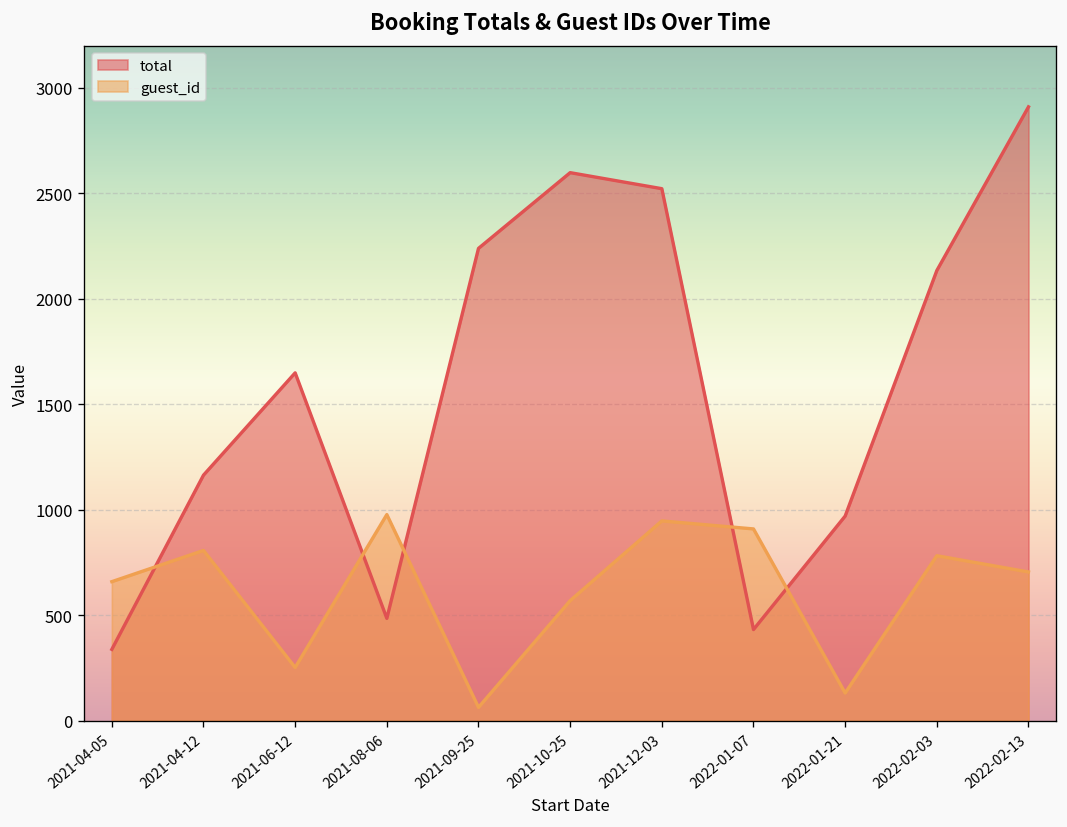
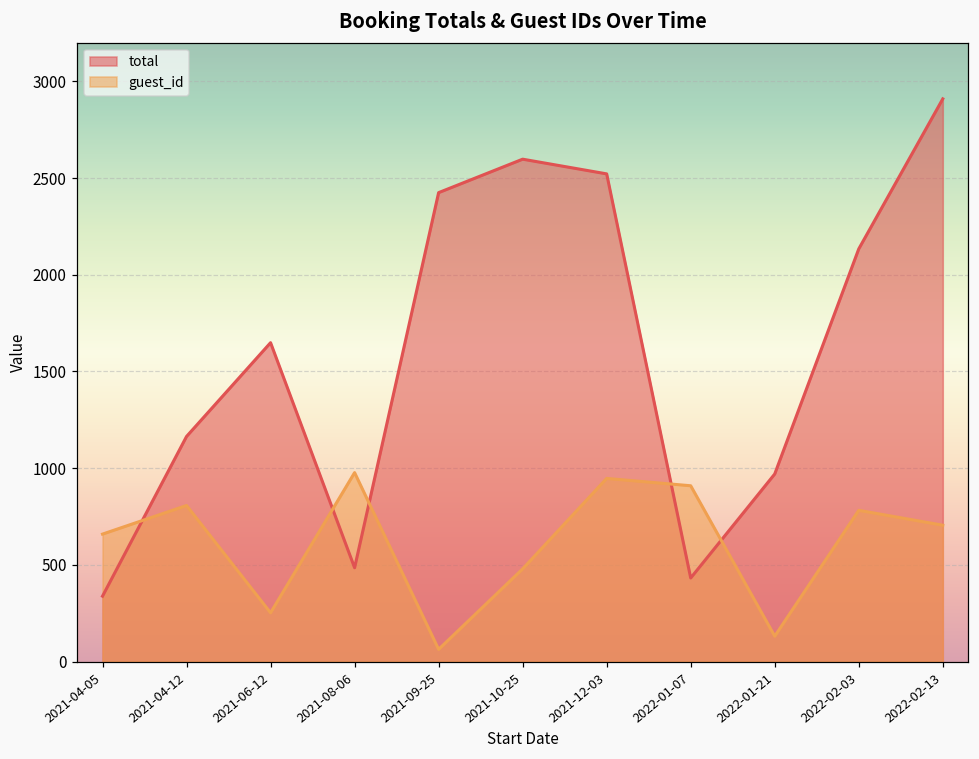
  {
    "total": {
      "2021-04-05": 340,
      "2021-04-12": 1160,
      "2021-06-12": 1650,
      "2021-08-06": 490,
-     "2021-09-25": 2240,
+     "2021-09-25": 2430,
      "2021-10-25": 2600,
      "2021-12-03": 2520,
      "2022-01-07": 430,
      "2022-01-21": 970,
      "2022-02-03": 2130,
      "2022-02-13": 2910
    },
    "guest_id": {
      "2021-04-05": 660,
      "2021-04-12": 810,
      "2021-06-12": 250,
      "2021-08-06": 980,
      "2021-09-25": 60,
-     "2021-10-25": 570,
+     "2021-10-25": 480,
      "2021-12-03": 950,
      "2022-01-07": 910,
      "2022-01-21": 130,
      "2022-02-03": 780,
      "2022-02-13": 710
    }
  }
